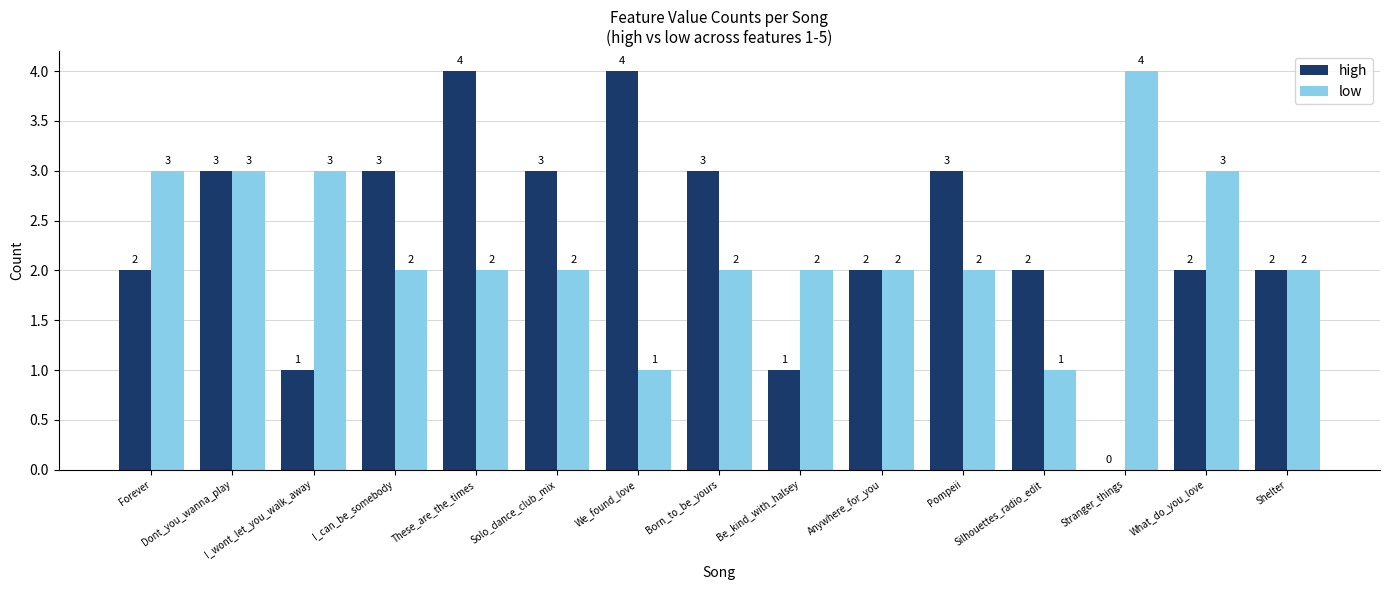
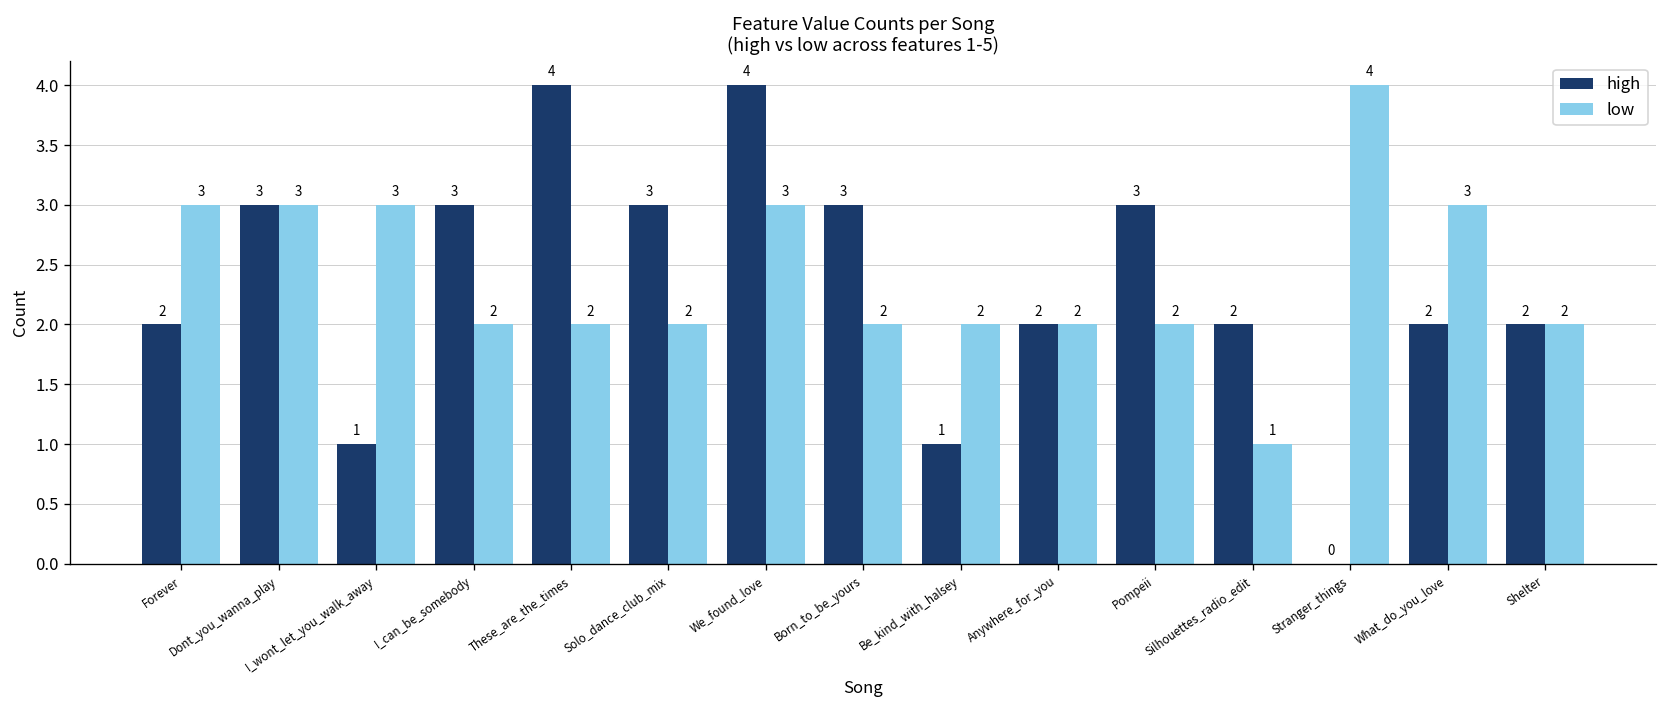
  {
    "high": {
      "Forever": 2,
      "Dont_you_wanna_play": 3,
      "I_wont_let_you_walk_away": 1,
      "I_can_be_somebody": 3,
      "These_are_the_times": 4,
      "Solo_dance_club_mix": 3,
      "We_found_love": 4,
      "Born_to_be_yours": 3,
      "Be_kind_with_halsey": 1,
      "Anywhere_for_you": 2,
      "Pompeii": 3,
      "Silhouettes_radio_edit": 2,
      "Stranger_things": 0,
      "What_do_you_love": 2,
      "Shelter": 2
    },
    "low": {
      "Forever": 3,
      "Dont_you_wanna_play": 3,
      "I_wont_let_you_walk_away": 3,
      "I_can_be_somebody": 2,
      "These_are_the_times": 2,
      "Solo_dance_club_mix": 2,
-     "We_found_love": 1,
+     "We_found_love": 3,
      "Born_to_be_yours": 2,
      "Be_kind_with_halsey": 2,
      "Anywhere_for_you": 2,
      "Pompeii": 2,
      "Silhouettes_radio_edit": 1,
      "Stranger_things": 4,
      "What_do_you_love": 3,
      "Shelter": 2
    }
  }
